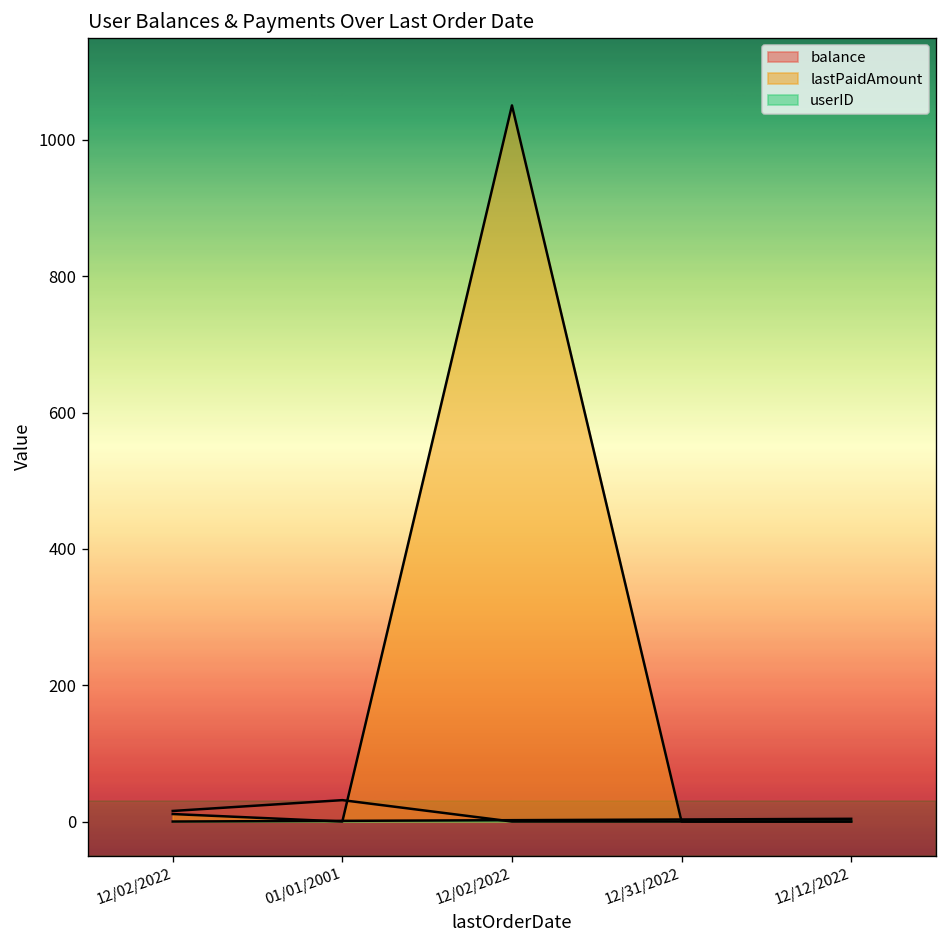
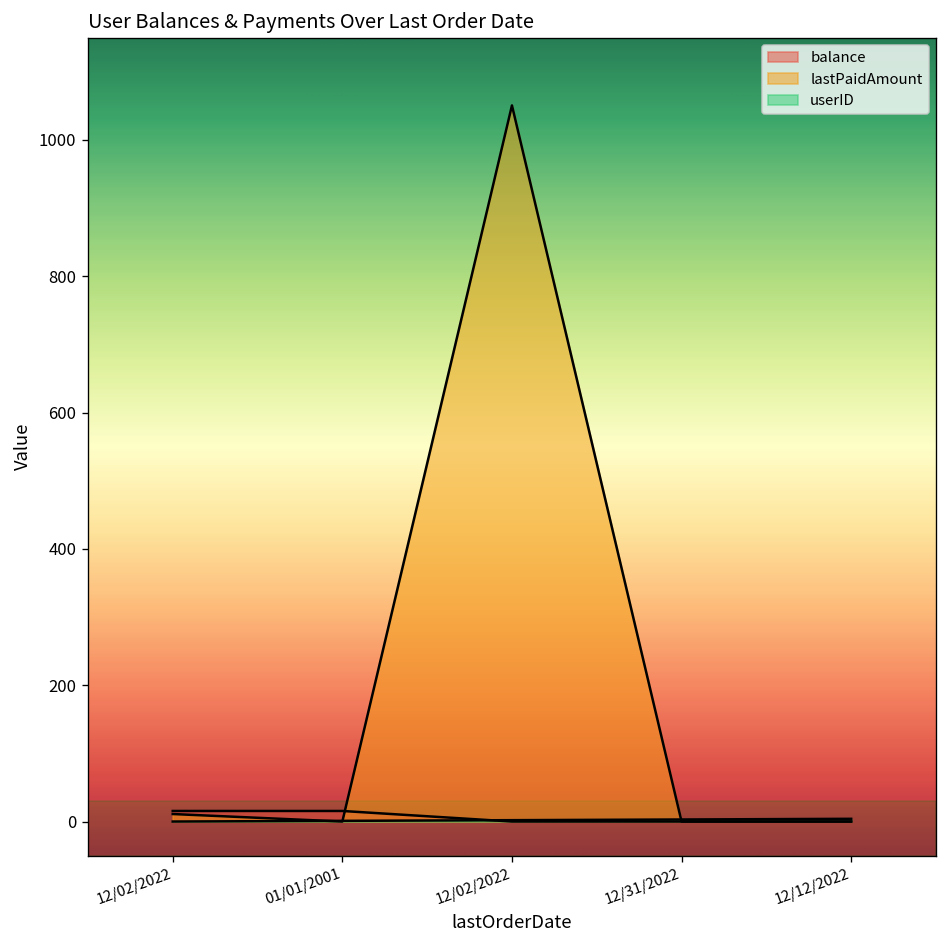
  {
    "balance": {
-     "01/01/2001": 30
+     "01/01/2001": 20
    }
  }
